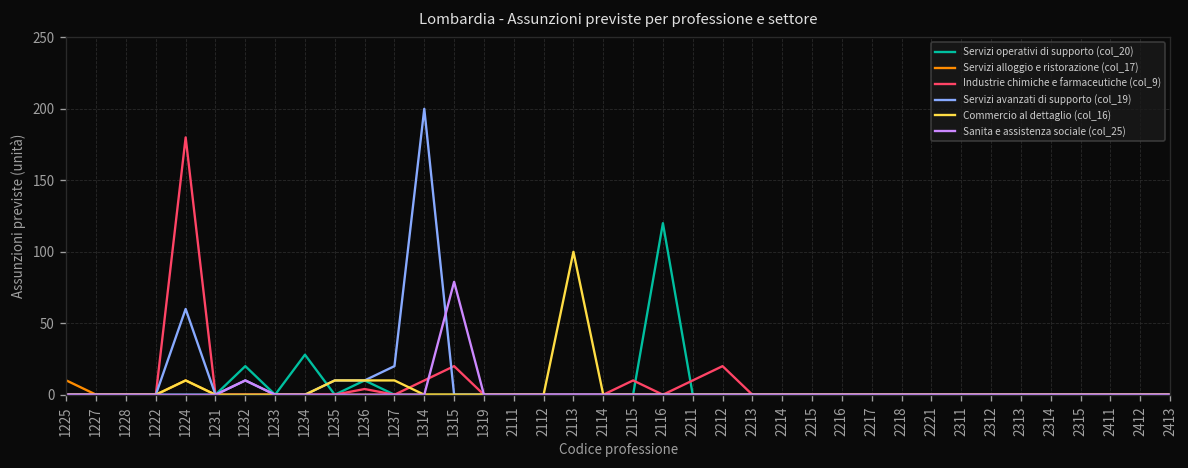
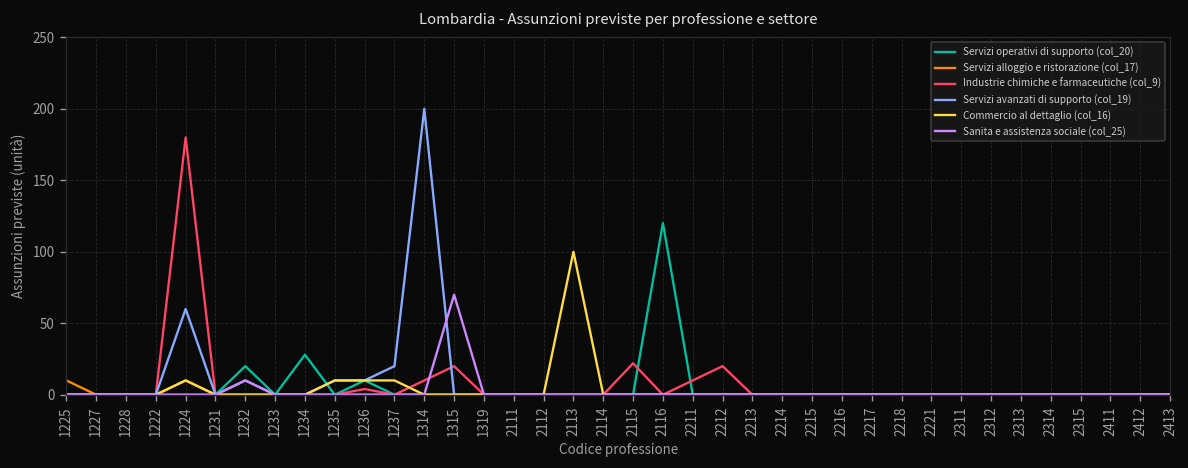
  {
    "Servizi operativi di supporto (col_20)": {
      "1232": 20,
      "1234": 28,
      "2116": 120
    },
    "Servizi alloggio e ristorazione (col_17)": {
      "1225": 10
    },
    "Industrie chimiche e farmaceutiche (col_9)": {
      "1224": 180,
      "1236": 4,
      "1314": 10,
      "1315": 20,
-     "2115": 10,
+     "2115": 22,
      "2211": 10,
      "2212": 20
    },
    "Servizi avanzati di supporto (col_19)": {
      "1224": 60,
      "1237": 20,
      "1314": 200
    },
    "Commercio al dettaglio (col_16)": {
      "1237": 10,
      "2113": 100
    },
    "Sanita e assistenza sociale (col_25)": {
-     "1315": 79
+     "1315": 70
    }
  }
